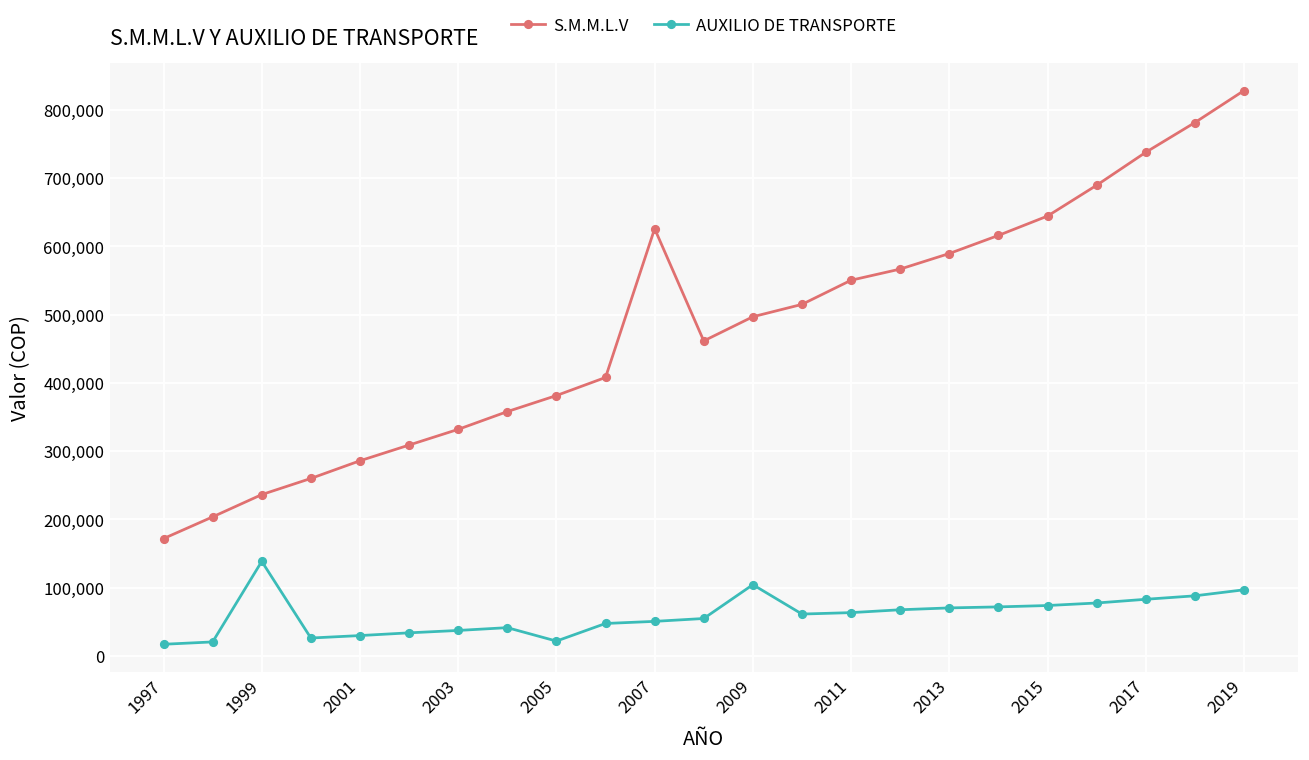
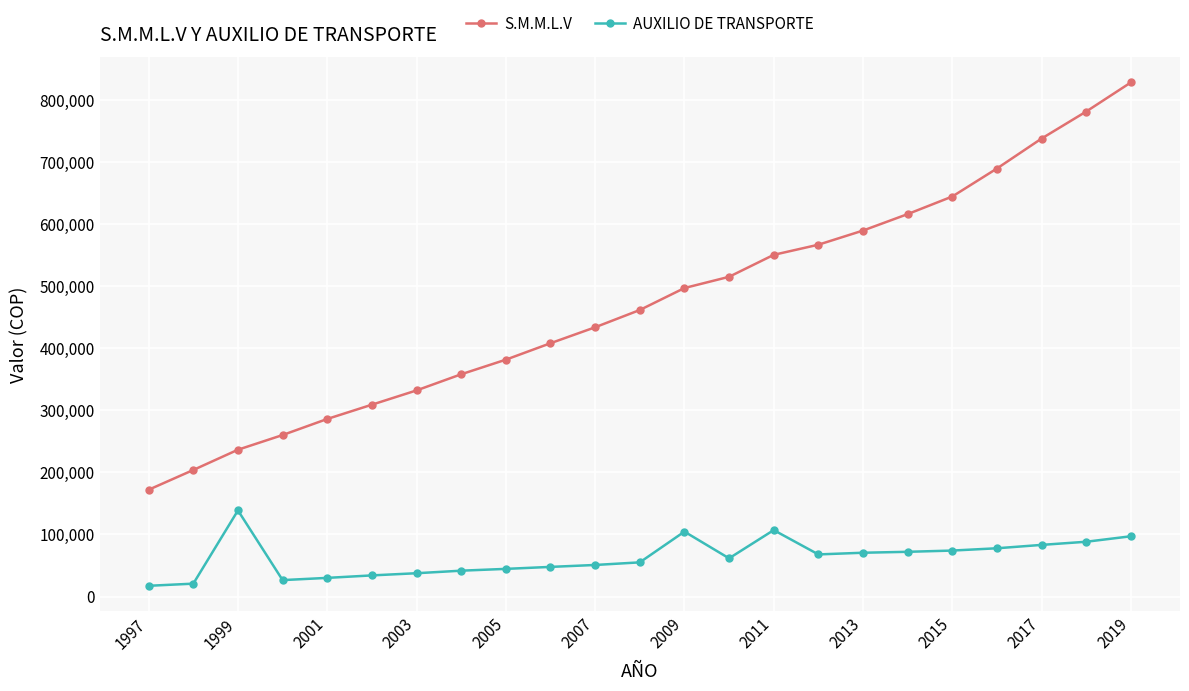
  {
    "S.M.M.L.V": {
      "1997": "170,000",
      "1999": "240,000",
      "2001": "290,000",
      "2003": "330,000",
      "2005": "380,000",
-     "2007": "630,000",
+     "2007": "430,000",
      "2009": "500,000",
      "2011": "550,000",
      "2013": "590,000",
      "2015": "640,000",
      "2017": "740,000",
      "2019": "830,000"
    },
    "AUXILIO DE TRANSPORTE": {
      "1997": "20,000",
      "1999": "140,000",
      "2001": "30,000",
      "2003": "40,000",
-     "2005": "20,000",
+     "2005": "40,000",
      "2007": "50,000",
      "2009": "100,000",
-     "2011": "60,000",
+     "2011": "110,000",
      "2013": "70,000",
      "2015": "70,000",
      "2017": "80,000",
      "2019": "100,000"
    }
  }
